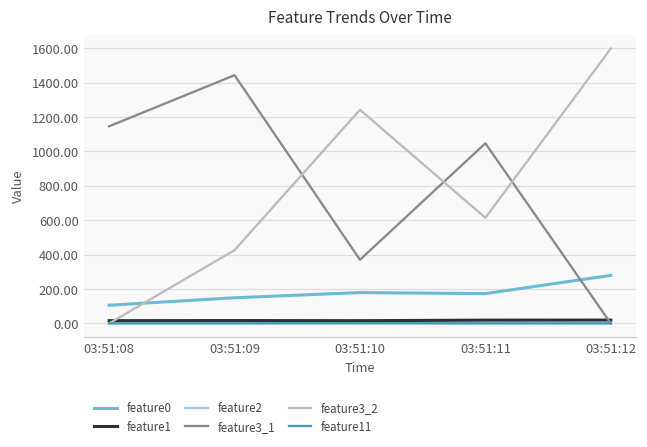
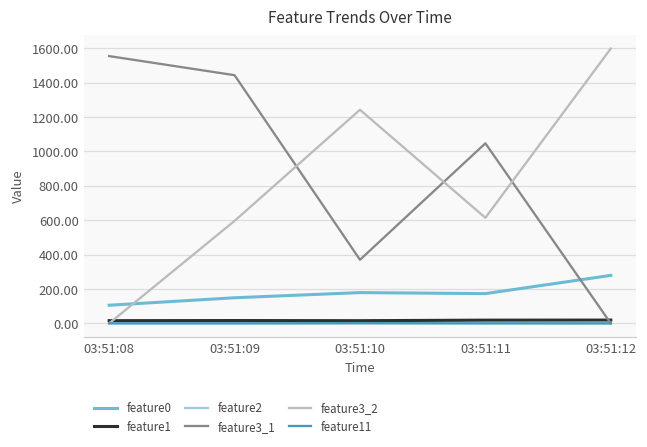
  {
    "feature1": {
      "03:51:11": 20,
      "03:51:12": 20
    },
    "feature3_1": {
-     "03:51:08": 1150,
+     "03:51:08": 1550,
      "03:51:09": 1440,
      "03:51:10": 370,
      "03:51:11": 1050
    },
    "feature3_2": {
-     "03:51:09": 430,
+     "03:51:09": 600,
      "03:51:10": 1240,
      "03:51:11": 610,
      "03:51:12": 1600
    }
  }
